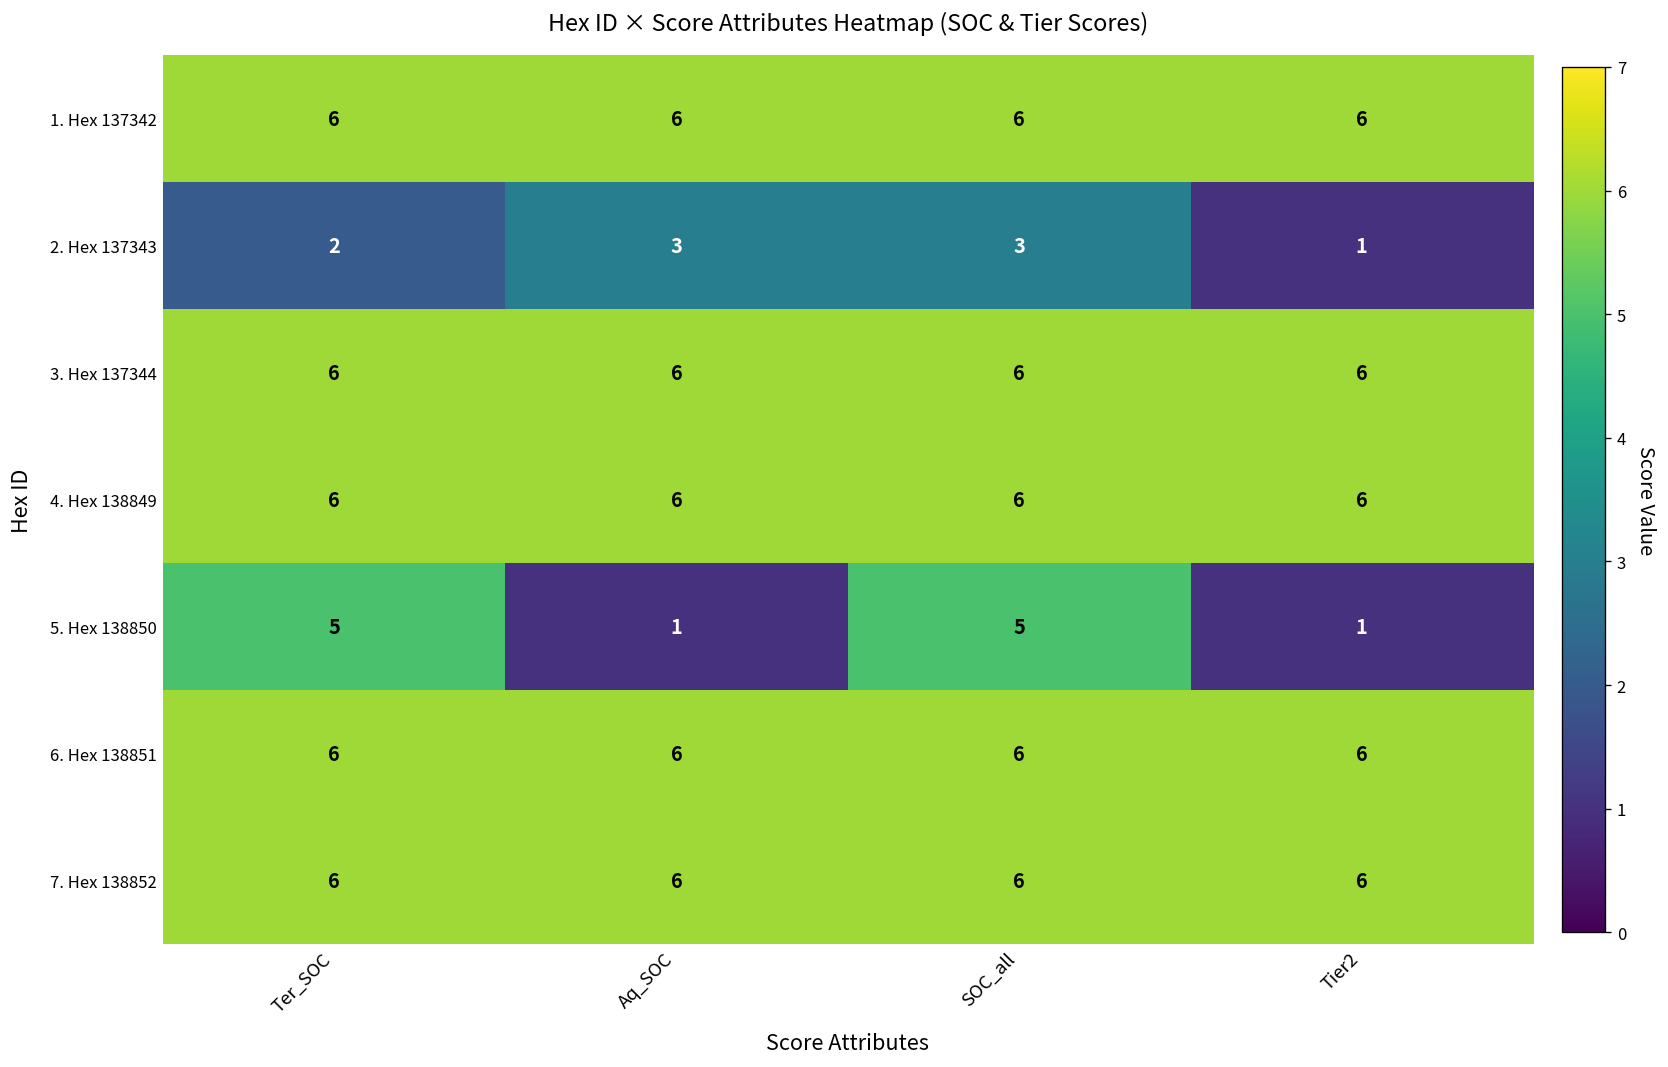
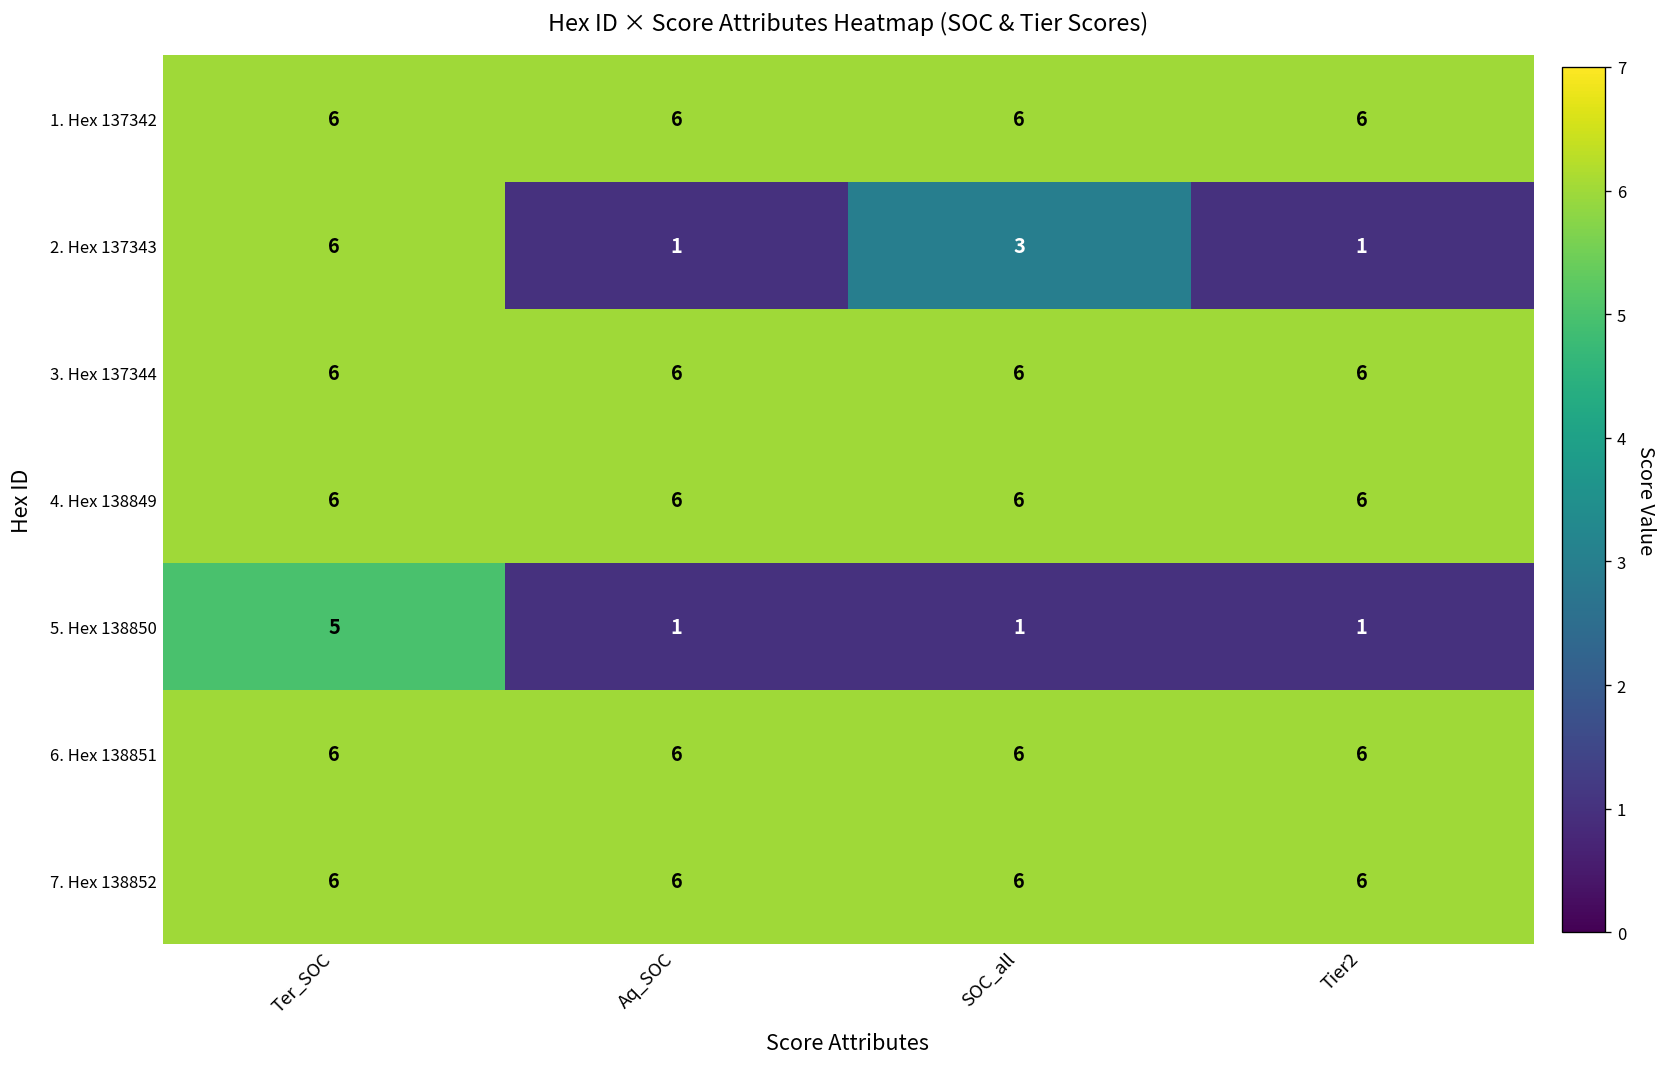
  {
    "1. Hex 137342": {
      "Ter_SOC": 6,
      "Aq_SOC": 6,
      "SOC_all": 6,
      "Tier2": 6
    },
    "2. Hex 137343": {
-     "Ter_SOC": 2,
-     "Aq_SOC": 3,
+     "Ter_SOC": 6,
+     "Aq_SOC": 1,
      "SOC_all": 3,
      "Tier2": 1
    },
    "3. Hex 137344": {
      "Ter_SOC": 6,
      "Aq_SOC": 6,
      "SOC_all": 6,
      "Tier2": 6
    },
    "4. Hex 138849": {
      "Ter_SOC": 6,
      "Aq_SOC": 6,
      "SOC_all": 6,
      "Tier2": 6
    },
    "5. Hex 138850": {
      "Ter_SOC": 5,
      "Aq_SOC": 1,
-     "SOC_all": 5,
+     "SOC_all": 1,
      "Tier2": 1
    },
    "6. Hex 138851": {
      "Ter_SOC": 6,
      "Aq_SOC": 6,
      "SOC_all": 6,
      "Tier2": 6
    },
    "7. Hex 138852": {
      "Ter_SOC": 6,
      "Aq_SOC": 6,
      "SOC_all": 6,
      "Tier2": 6
    }
  }
